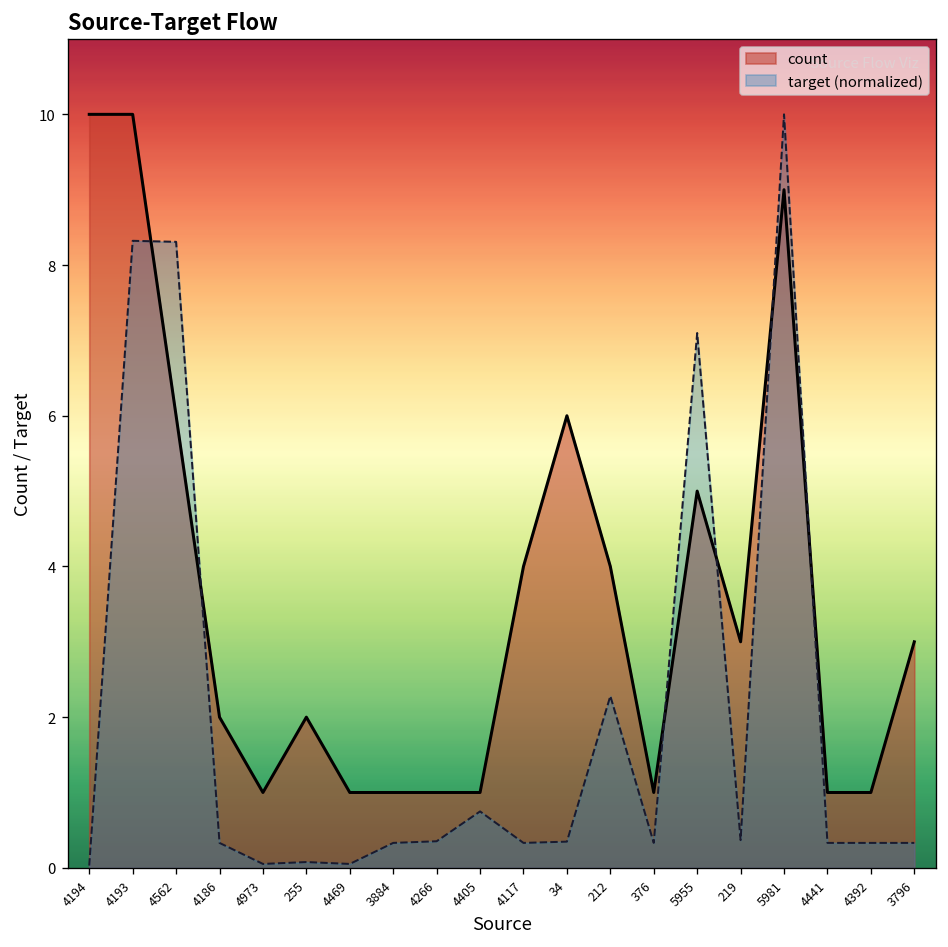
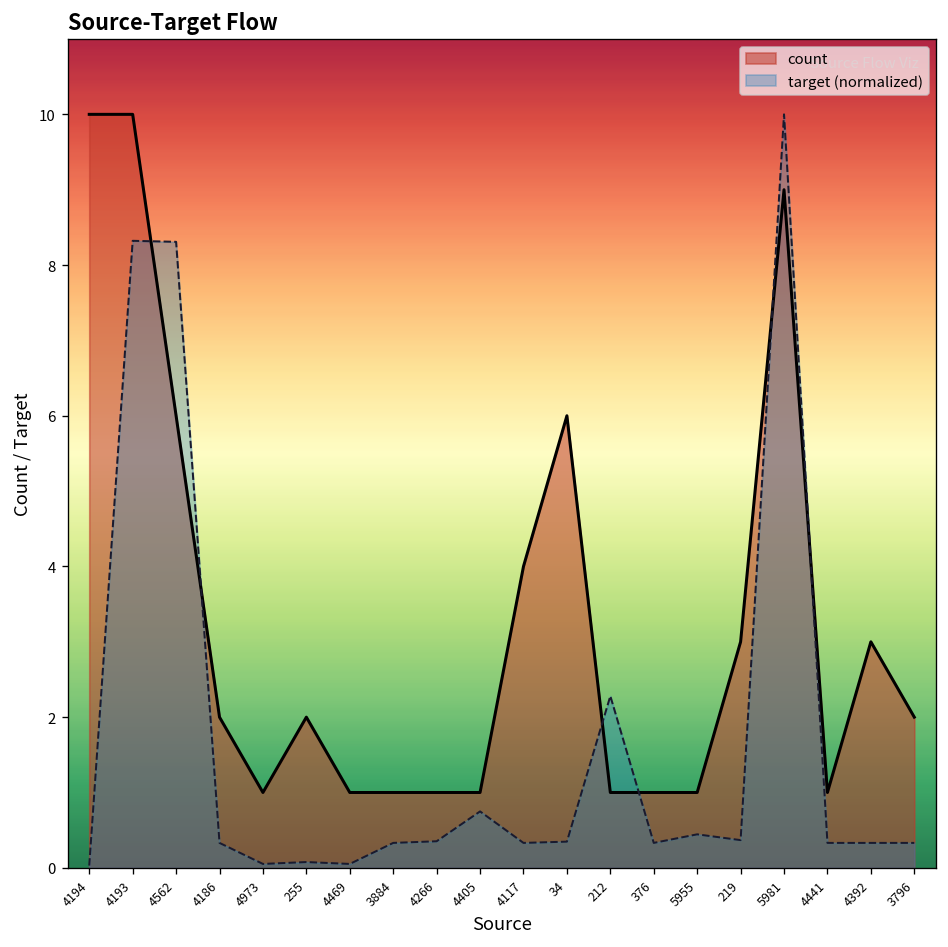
  {
    "count": {
      "4194": 10,
      "4193": 10,
      "4562": 6,
      "4186": 2,
      "4973": 1,
      "255": 2,
      "4469": 1,
      "3884": 1,
      "4266": 1,
      "4405": 1,
      "4117": 4,
      "34": 6,
-     "212": 4,
+     "212": 1,
      "376": 1,
-     "5955": 5,
+     "5955": 1,
      "219": 3,
      "5981": 9,
      "4441": 1,
-     "4392": 1,
-     "3796": 3
+     "4392": 3,
+     "3796": 2
    },
    "target (normalized)": {
      "4194": 0.0,
      "4193": 8.3,
      "4562": 8.3,
      "4186": 0.3,
      "4973": 0.1,
      "255": 0.1,
      "4469": 0.1,
      "3884": 0.3,
      "4266": 0.4,
      "4405": 0.7,
      "4117": 0.3,
      "34": 0.3,
      "212": 2.3,
      "376": 0.3,
-     "5955": 7.1,
+     "5955": 0.4,
      "219": 0.4,
      "5981": 10.0,
      "4441": 0.3,
      "4392": 0.3,
      "3796": 0.3
    }
  }
